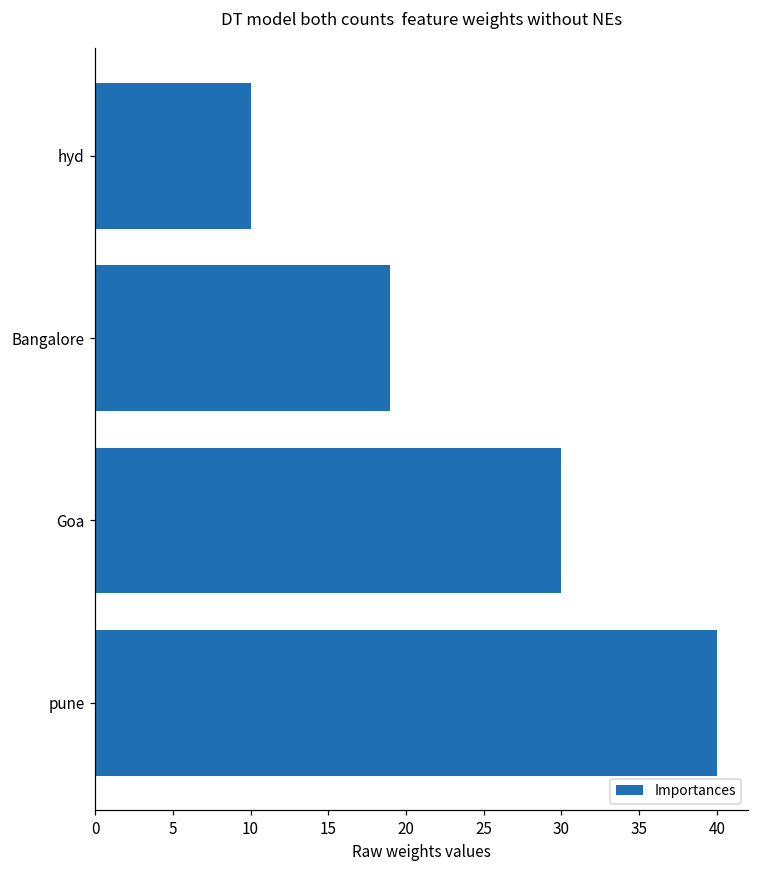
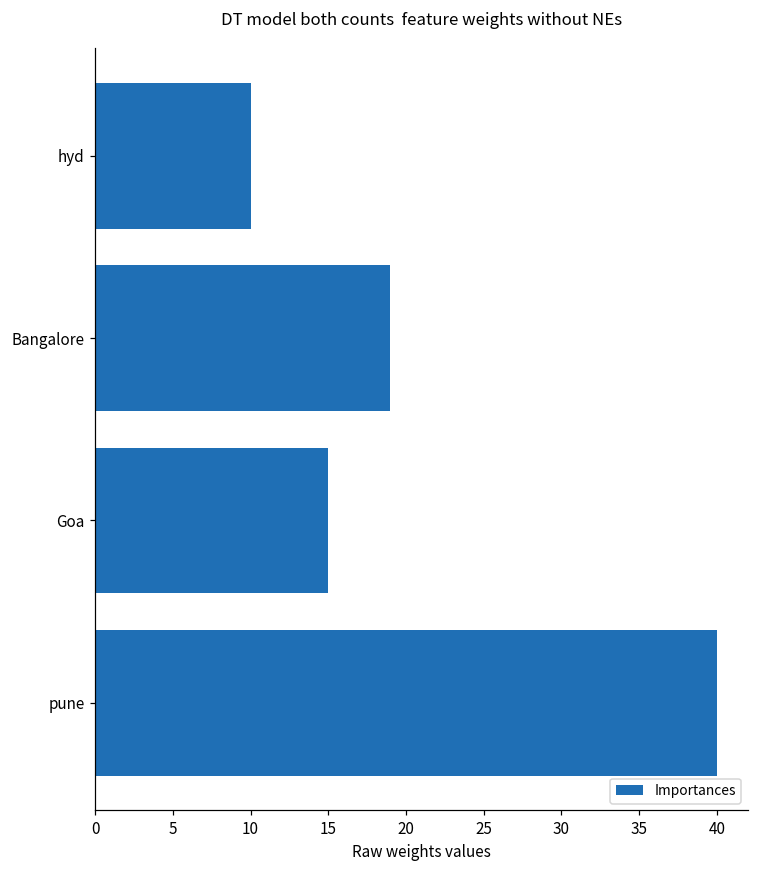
  {
    "hyd": 10,
    "Bangalore": 19,
-   "Goa": 30,
+   "Goa": 15,
    "pune": 40
  }
